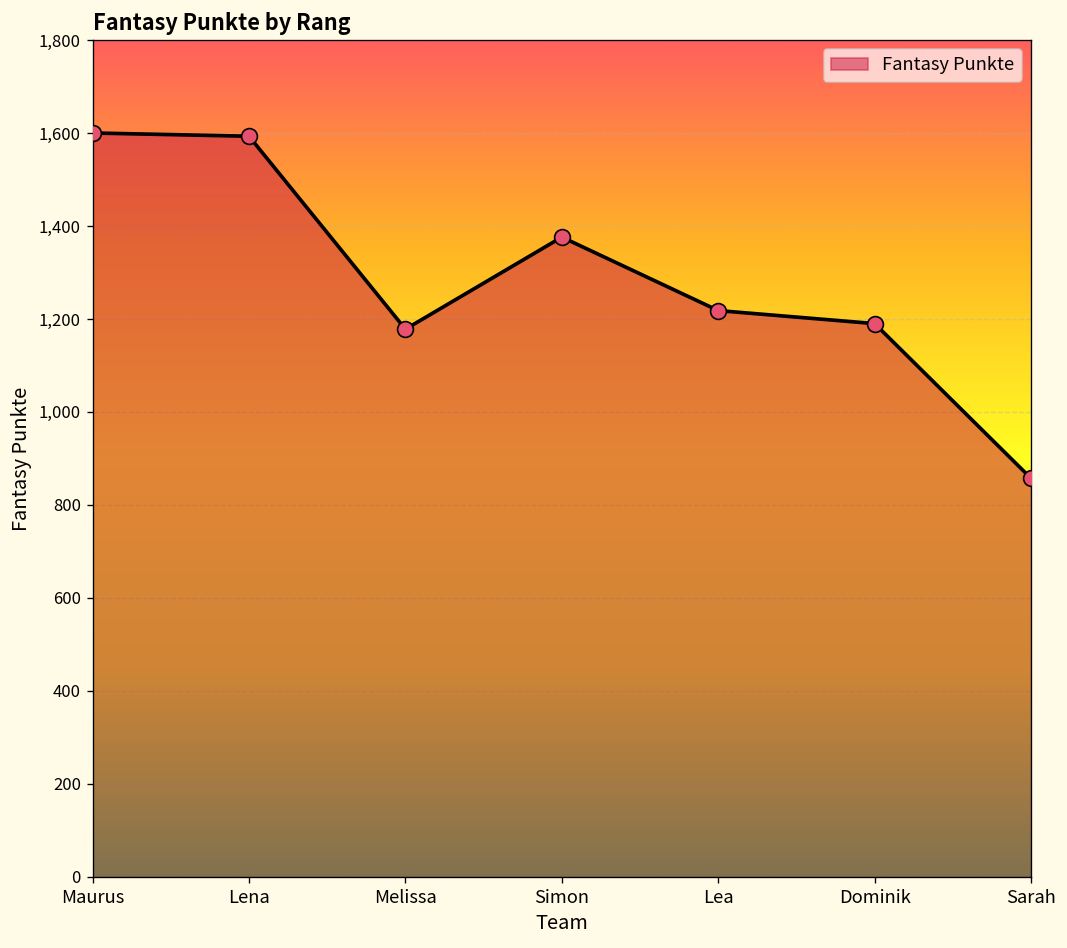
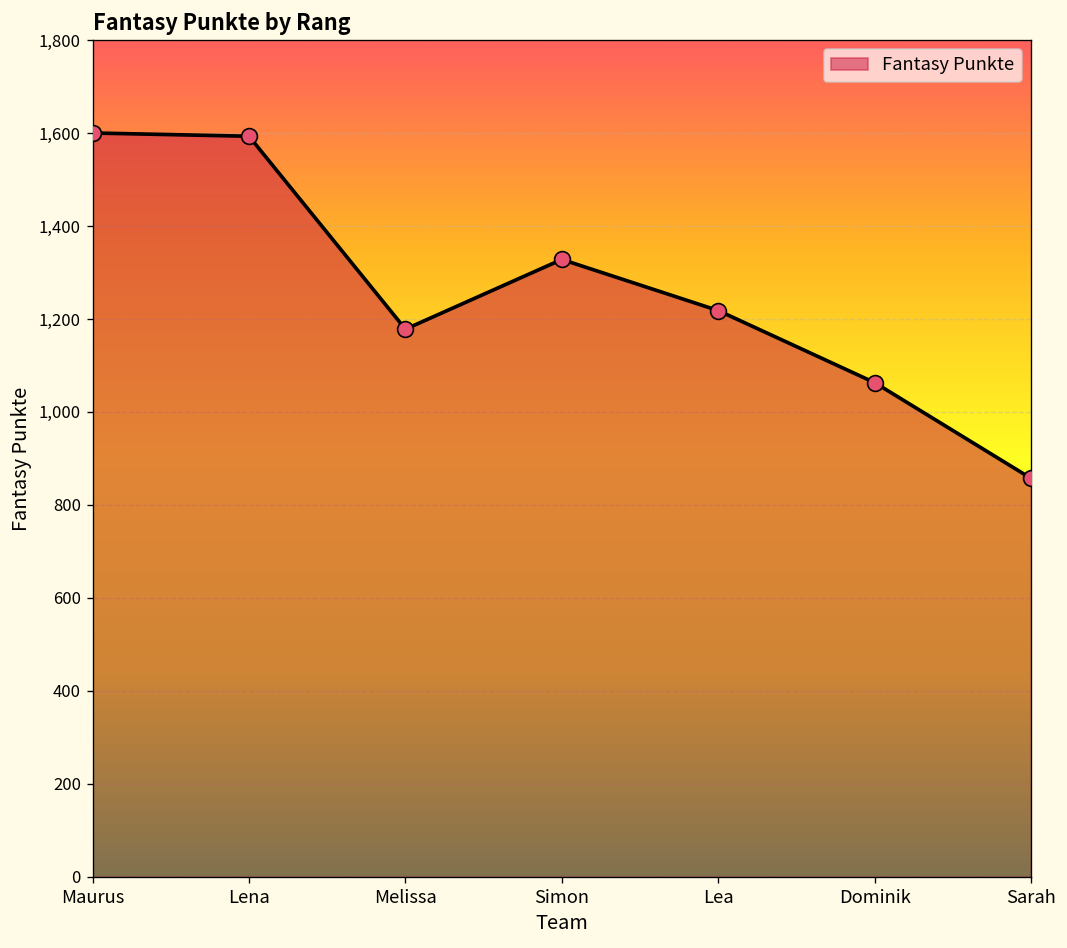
  {
    "Maurus": "1,600",
    "Lena": "1,590",
    "Melissa": "1,180",
-   "Simon": "1,380",
+   "Simon": "1,330",
    "Lea": "1,220",
-   "Dominik": "1,190",
+   "Dominik": "1,060",
    "Sarah": "860"
  }
